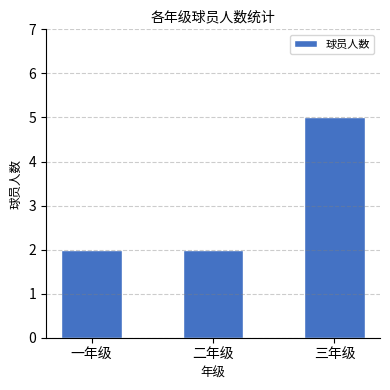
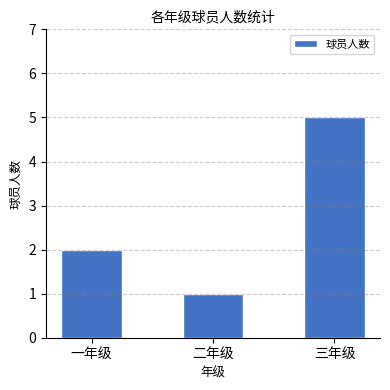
  {
    "一年级": 2,
-   "二年级": 2,
+   "二年级": 1,
    "三年级": 5
  }
